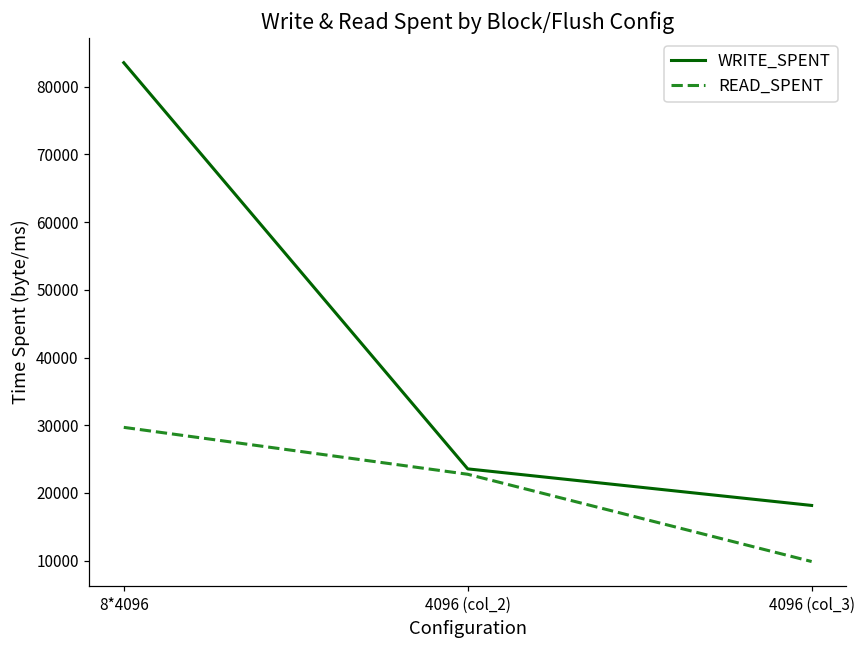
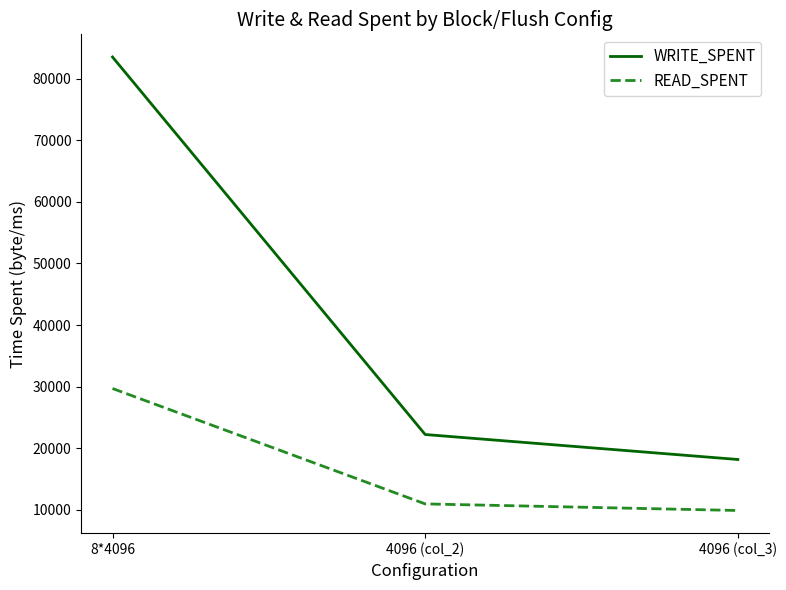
  {
    "WRITE_SPENT": {
      "8*4096": 84000,
-     "4096 (col_2)": 24000,
+     "4096 (col_2)": 22000,
      "4096 (col_3)": 18000
    },
    "READ_SPENT": {
      "8*4096": 30000,
-     "4096 (col_2)": 23000,
+     "4096 (col_2)": 11000,
      "4096 (col_3)": 10000
    }
  }
